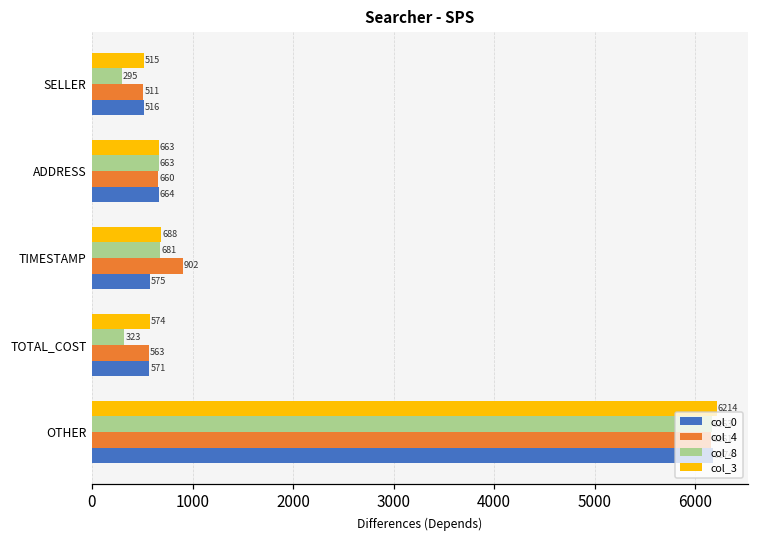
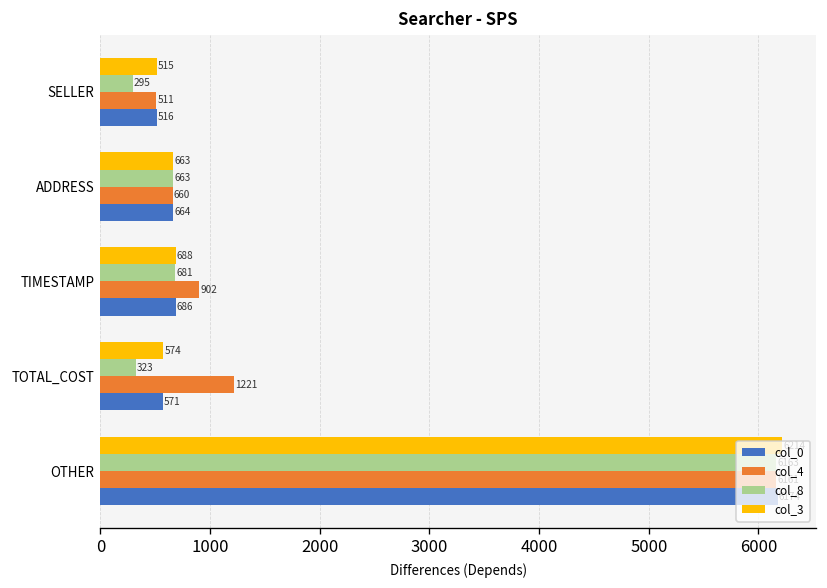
  {
    "col_0": {
      "SELLER": 516,
      "ADDRESS": 664,
-     "TIMESTAMP": 575,
+     "TIMESTAMP": 686,
      "TOTAL_COST": 571
    },
    "col_4": {
      "SELLER": 511,
      "ADDRESS": 660,
      "TIMESTAMP": 902,
-     "TOTAL_COST": 563
+     "TOTAL_COST": 1221
    },
    "col_8": {
      "SELLER": 295,
      "ADDRESS": 663,
      "TIMESTAMP": 681,
      "TOTAL_COST": 323
    },
    "col_3": {
      "SELLER": 515,
      "ADDRESS": 663,
      "TIMESTAMP": 688,
      "TOTAL_COST": 574
    }
  }
